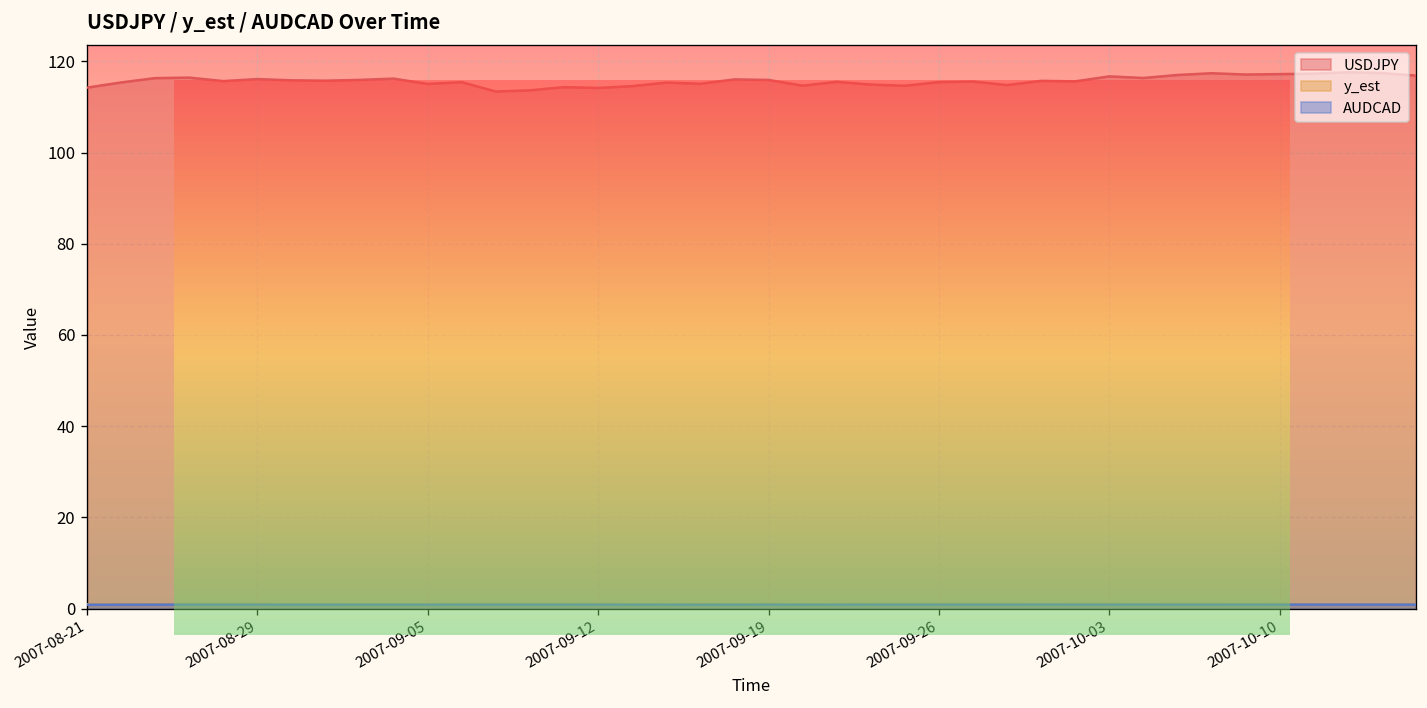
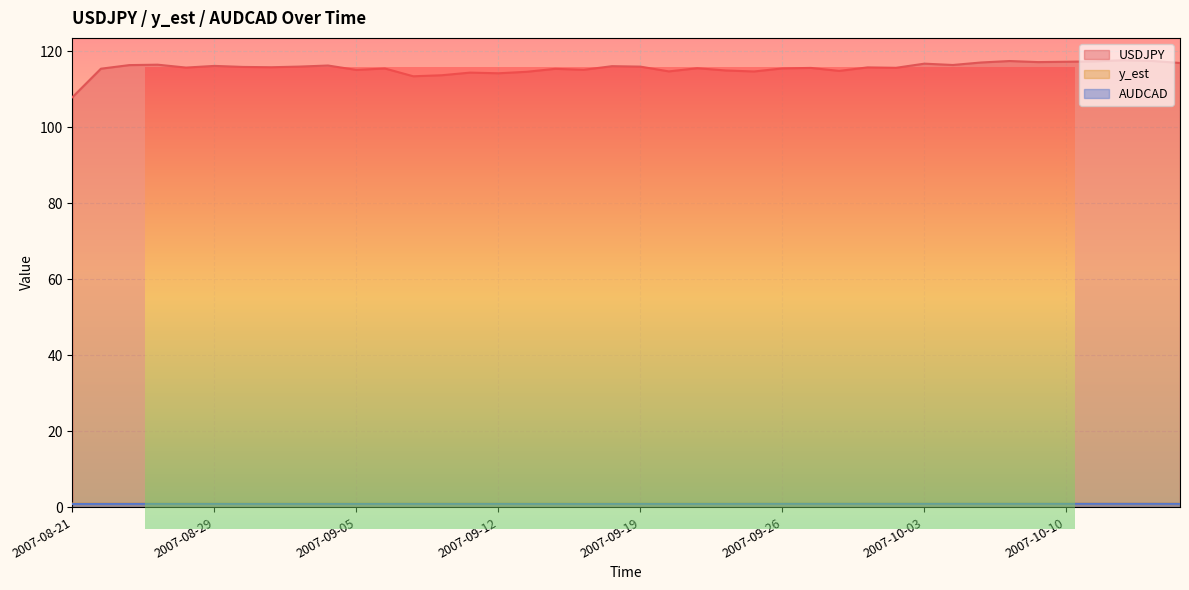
  {
    "USDJPY": {
-     "2007-08-21": 114
+     "2007-08-21": 108
    },
    "AUDCAD": {
      "2007-08-21": 1
    }
  }
